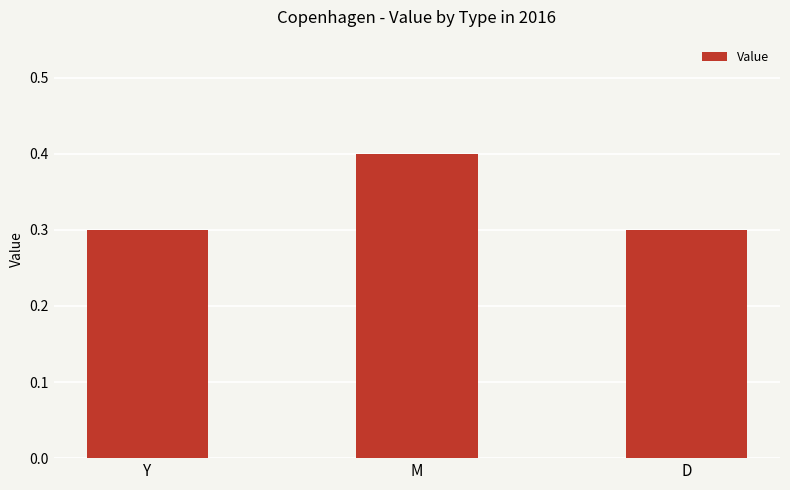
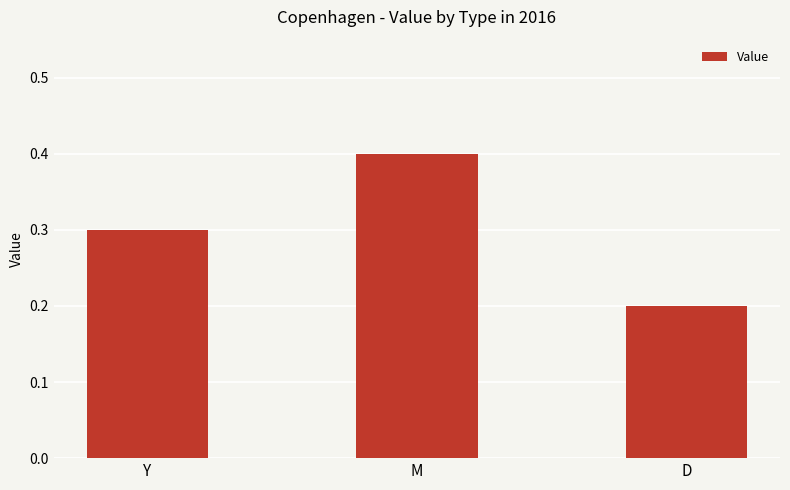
  {
    "Y": 0.3,
    "M": 0.4,
-   "D": 0.3
+   "D": 0.2
  }
